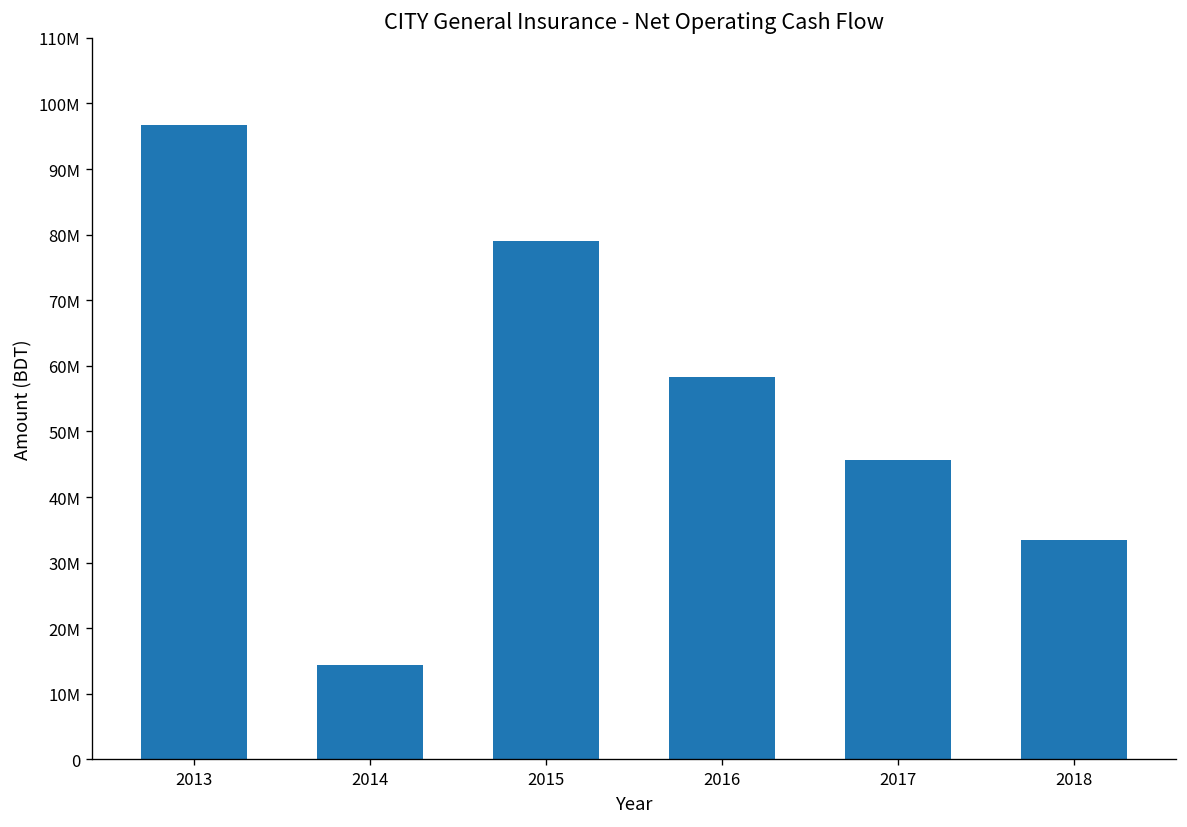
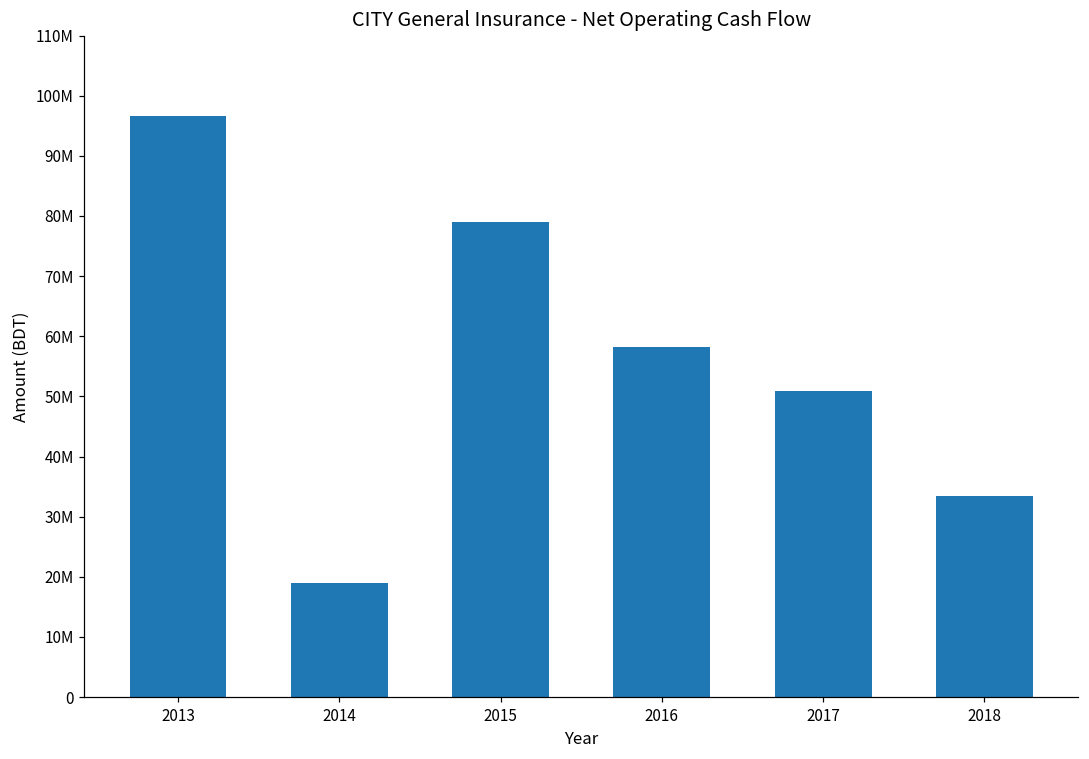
  {
    "2013": 97000000,
-   "2014": 14000000,
+   "2014": 19000000,
    "2015": 79000000,
    "2016": 58000000,
-   "2017": 46000000,
+   "2017": 51000000,
    "2018": 33000000
  }
